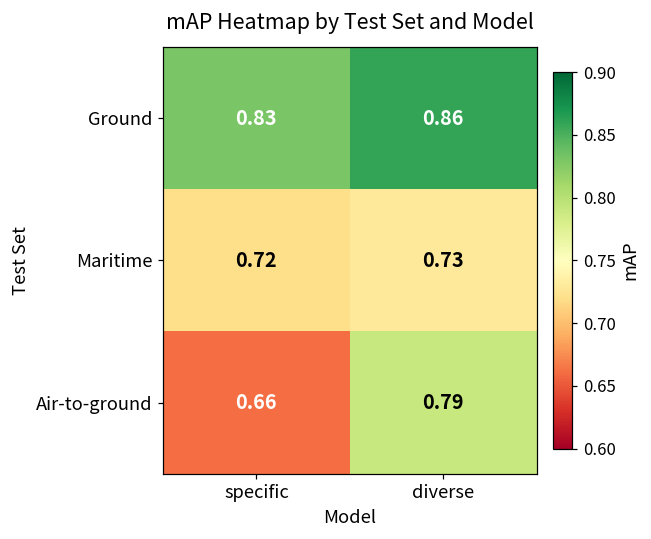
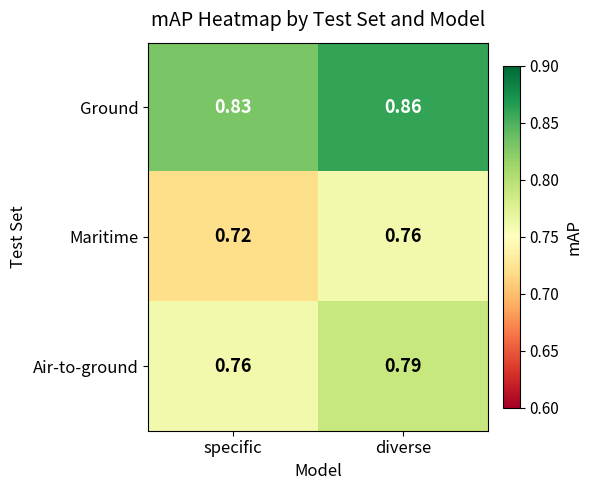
  {
    "Ground": {
      "specific": 0.83,
      "diverse": 0.86
    },
    "Maritime": {
      "specific": 0.72,
-     "diverse": 0.73
+     "diverse": 0.76
    },
    "Air-to-ground": {
-     "specific": 0.66,
+     "specific": 0.76,
      "diverse": 0.79
    }
  }
